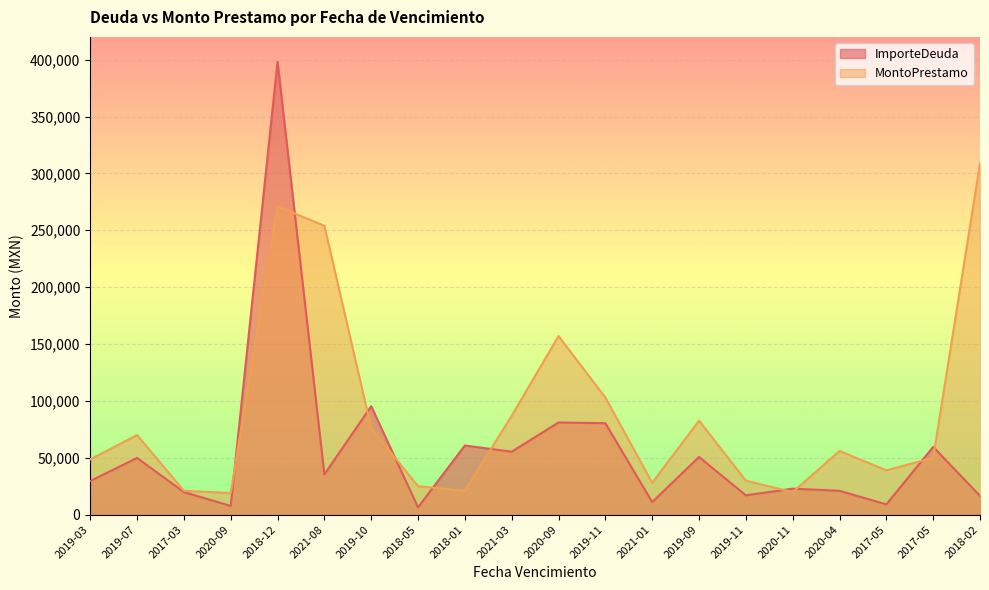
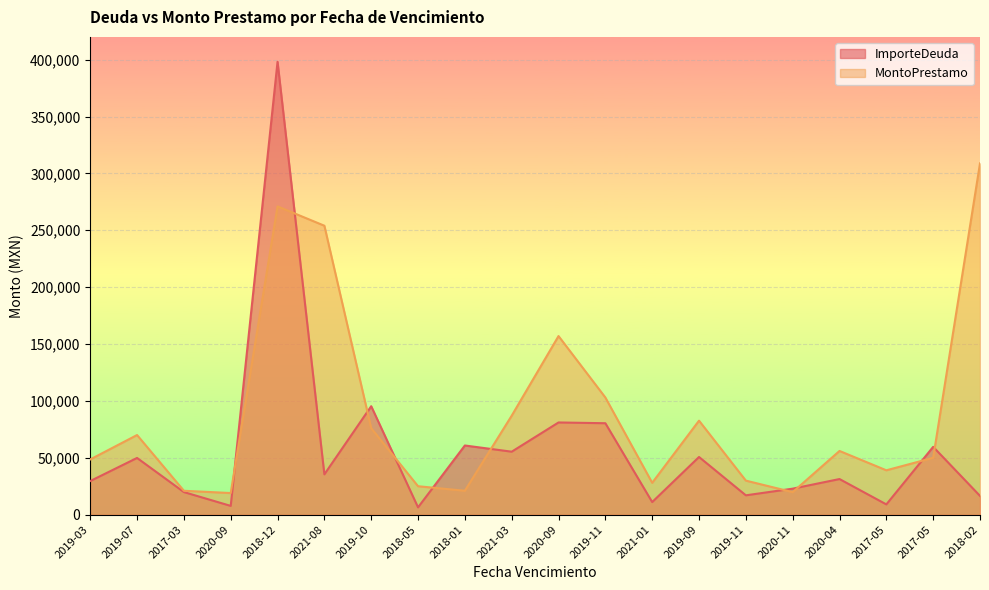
  {
    "ImporteDeuda": {
      "2019-03": "30,000",
      "2019-07": "50,000",
      "2018-12": "398,000",
      "2021-08": "35,000",
      "2019-10": "95,000",
      "2018-05": "6,000",
      "2018-01": "61,000",
      "2021-03": "55,000",
      "2021-01": "11,000",
      "2019-09": "51,000",
      "2020-11": "23,000",
-     "2020-04": "21,000",
+     "2020-04": "31,000",
      "2018-02": "16,000"
    },
    "MontoPrestamo": {
      "2019-03": "49,000",
      "2019-07": "70,000",
      "2018-12": "271,000",
      "2021-08": "254,000",
      "2019-10": "76,000",
      "2018-05": "25,000",
      "2018-01": "21,000",
      "2021-03": "87,000",
      "2021-01": "28,000",
      "2019-09": "83,000",
      "2020-11": "20,000",
      "2020-04": "56,000",
      "2018-02": "309,000"
    }
  }
